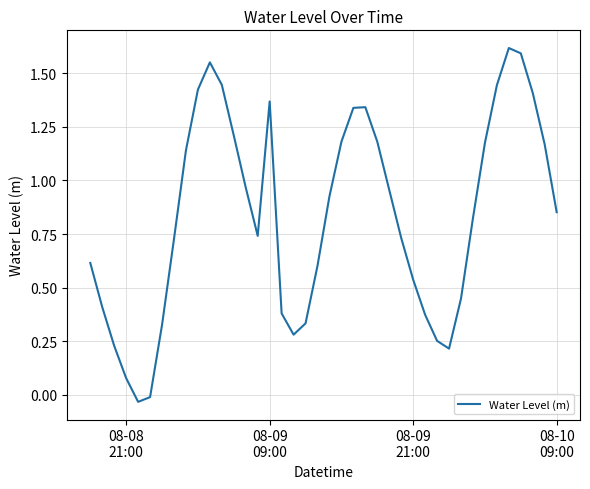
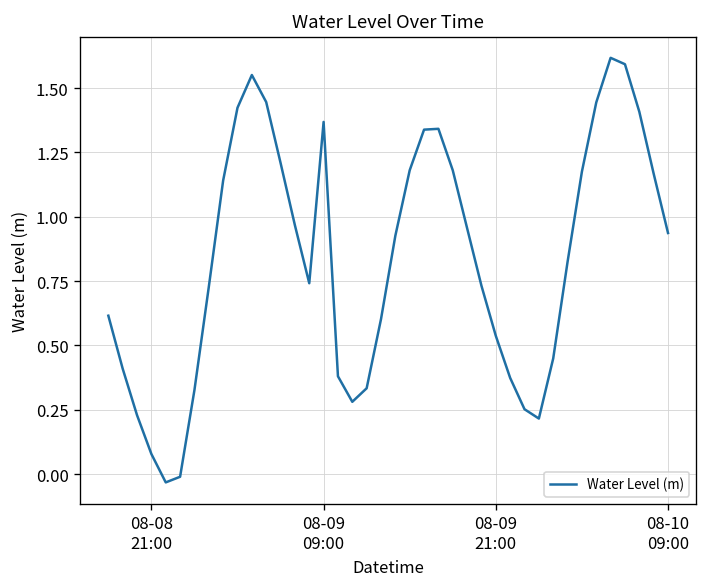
  {
    "08-08 21:00": 0.08,
    "08-09 09:00": 1.37,
    "08-09 21:00": 0.54,
-   "08-10 09:00": 0.85
+   "08-10 09:00": 0.94
  }
